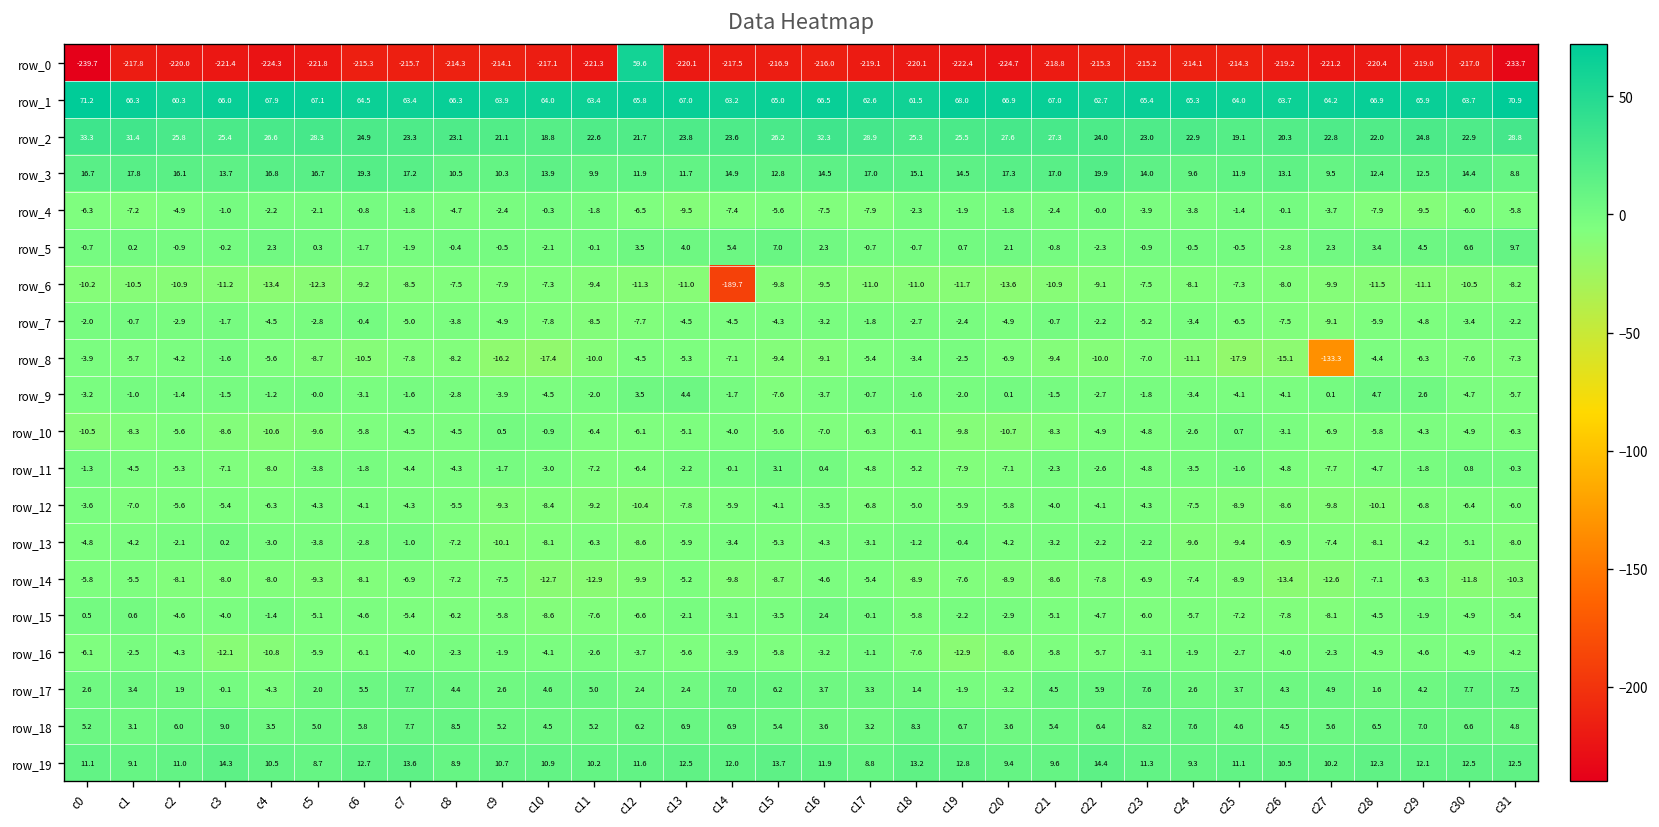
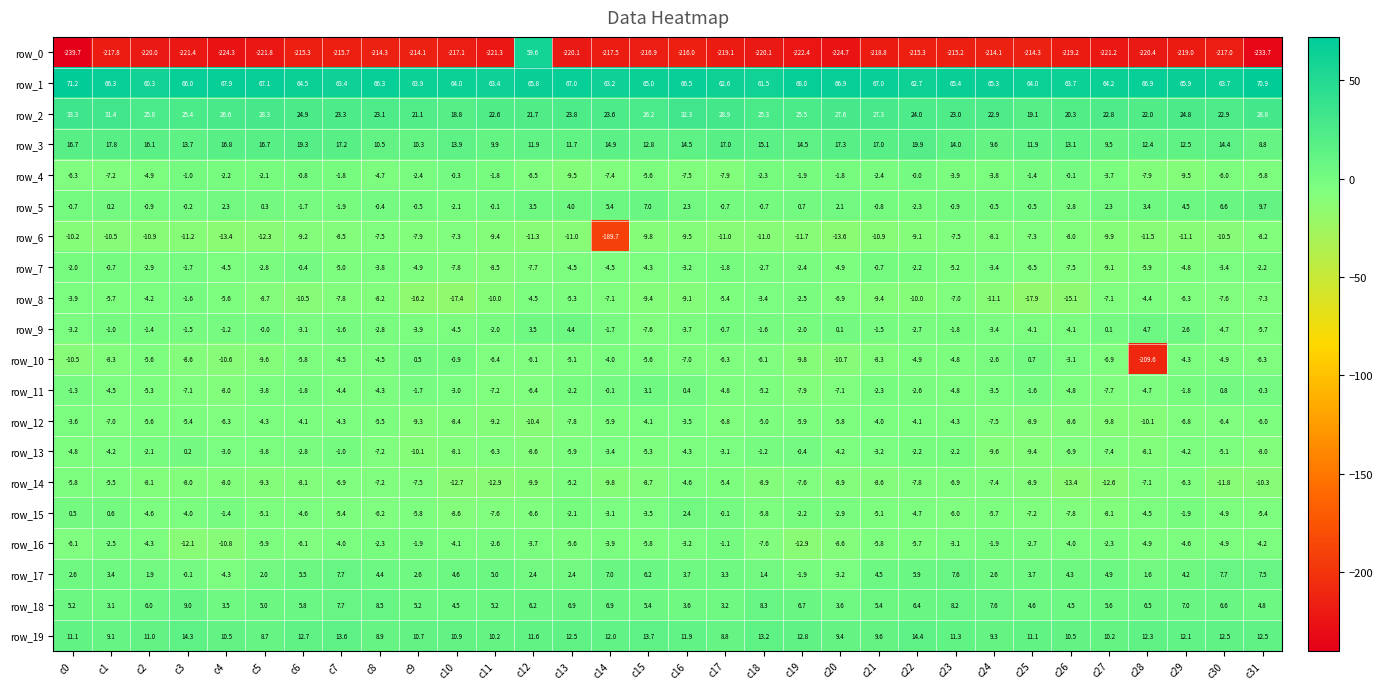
  {
    "row_8": {
      "c0": -3.9,
      "c1": -5.7,
      "c2": -4.2,
      "c3": -1.6,
      "c4": -5.6,
      "c5": -8.7,
      "c6": -10.5,
      "c7": -7.8,
      "c8": -8.2,
      "c9": -16.2,
      "c10": -17.4,
      "c11": -10.0,
      "c12": -4.5,
      "c13": -5.3,
      "c14": -7.1,
      "c15": -9.4,
      "c16": -9.1,
      "c17": -5.4,
      "c18": -3.4,
      "c19": -2.5,
      "c20": -6.9,
      "c21": -9.4,
      "c22": -10.0,
      "c23": -7.0,
      "c24": -11.1,
      "c25": -17.9,
      "c26": -15.1,
-     "c27": -133.3,
+     "c27": -7.1,
      "c28": -4.4,
      "c29": -6.3,
      "c30": -7.6,
      "c31": -7.3
    },
    "row_10": {
      "c0": -10.5,
      "c1": -8.3,
      "c2": -5.6,
      "c3": -8.6,
      "c4": -10.6,
      "c5": -9.6,
      "c6": -5.8,
      "c7": -4.5,
      "c8": -4.5,
      "c9": 0.5,
      "c10": -0.9,
      "c11": -6.4,
      "c12": -6.1,
      "c13": -5.1,
      "c14": -4.0,
      "c15": -5.6,
      "c16": -7.0,
      "c17": -6.3,
      "c18": -6.1,
      "c19": -9.8,
      "c20": -10.7,
      "c21": -8.3,
      "c22": -4.9,
      "c23": -4.8,
      "c24": -2.6,
      "c25": 0.7,
      "c26": -3.1,
      "c27": -6.9,
-     "c28": -5.8,
+     "c28": -209.6,
      "c29": -4.3,
      "c30": -4.9,
      "c31": -6.3
    }
  }
